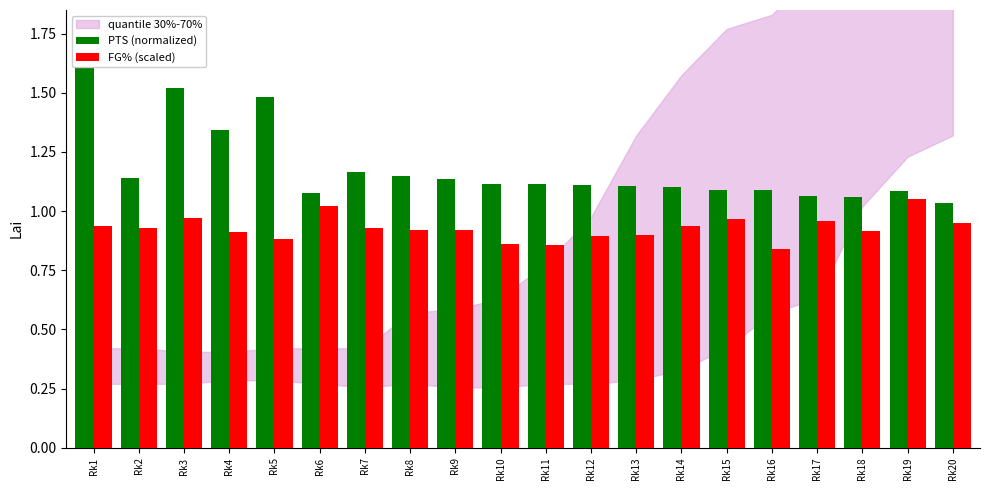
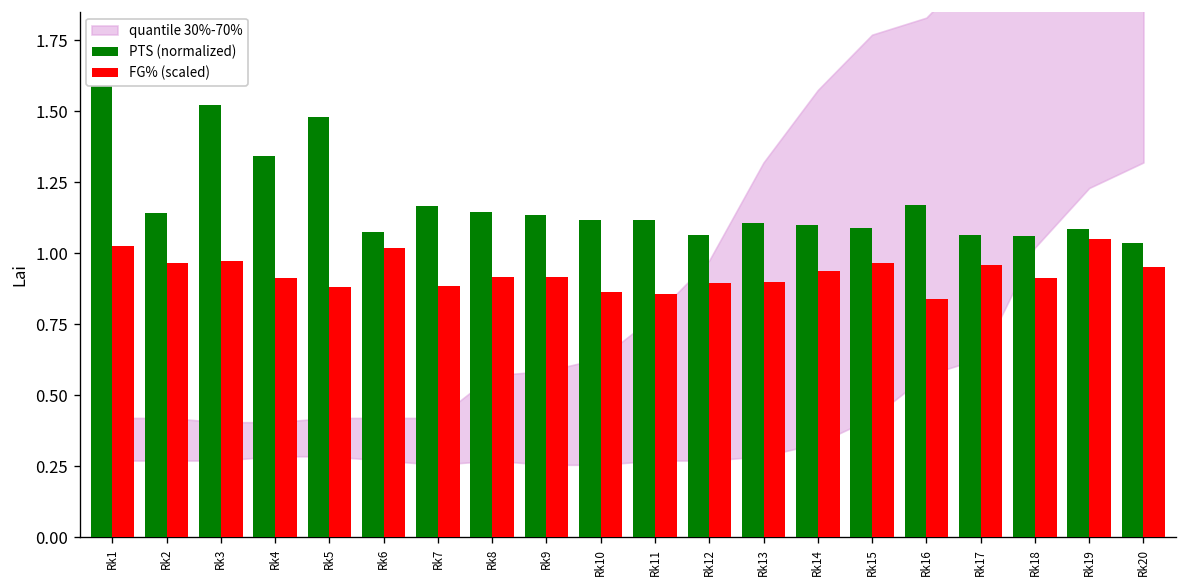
  {
    "PTS (normalized)": {
      "Rk2": 1.14,
      "Rk3": 1.52,
      "Rk4": 1.34,
      "Rk5": 1.48,
      "Rk6": 1.08,
      "Rk7": 1.17,
      "Rk8": 1.15,
      "Rk9": 1.14,
      "Rk10": 1.12,
      "Rk11": 1.12,
-     "Rk12": 1.11,
+     "Rk12": 1.07,
      "Rk13": 1.11,
      "Rk14": 1.10,
      "Rk15": 1.09,
-     "Rk16": 1.09,
+     "Rk16": 1.17,
      "Rk17": 1.07,
      "Rk18": 1.06,
      "Rk19": 1.09,
      "Rk20": 1.03
    },
    "FG% (scaled)": {
-     "Rk1": 0.94,
-     "Rk2": 0.93,
+     "Rk1": 1.02,
+     "Rk2": 0.97,
      "Rk3": 0.97,
      "Rk4": 0.91,
      "Rk5": 0.88,
      "Rk6": 1.02,
-     "Rk7": 0.93,
+     "Rk7": 0.89,
      "Rk8": 0.92,
      "Rk9": 0.92,
      "Rk10": 0.86,
      "Rk11": 0.86,
      "Rk12": 0.89,
      "Rk13": 0.90,
      "Rk14": 0.94,
      "Rk15": 0.97,
      "Rk16": 0.84,
      "Rk17": 0.96,
      "Rk18": 0.91,
      "Rk19": 1.05,
      "Rk20": 0.95
    }
  }
